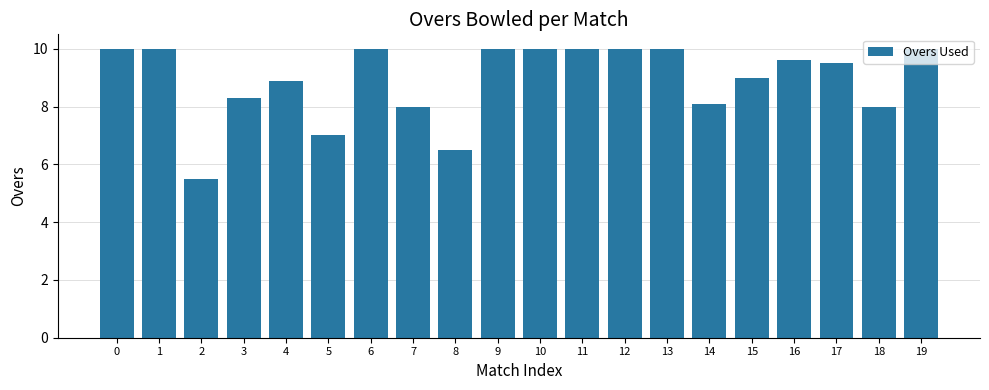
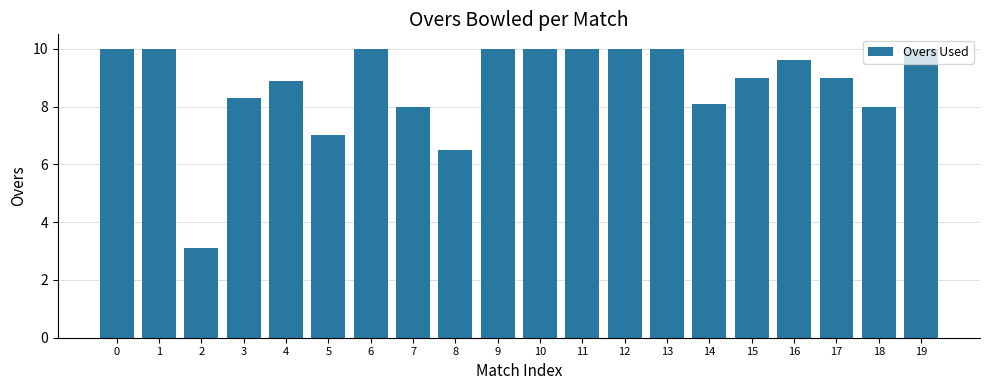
  {
    "0": 10.0,
    "1": 10.0,
-   "2": 5.5,
+   "2": 3.1,
    "3": 8.3,
    "4": 8.9,
    "5": 7.0,
    "6": 10.0,
    "7": 8.0,
    "8": 6.5,
    "9": 10.0,
    "10": 10.0,
    "11": 10.0,
    "12": 10.0,
    "13": 10.0,
    "14": 8.1,
    "15": 9.0,
    "16": 9.6,
-   "17": 9.5,
+   "17": 9.0,
    "18": 8.0
  }
